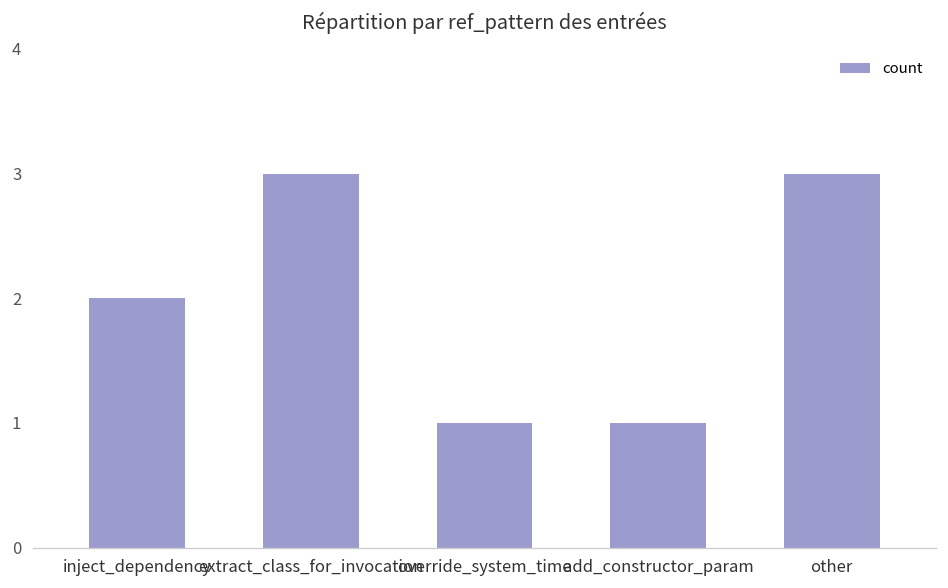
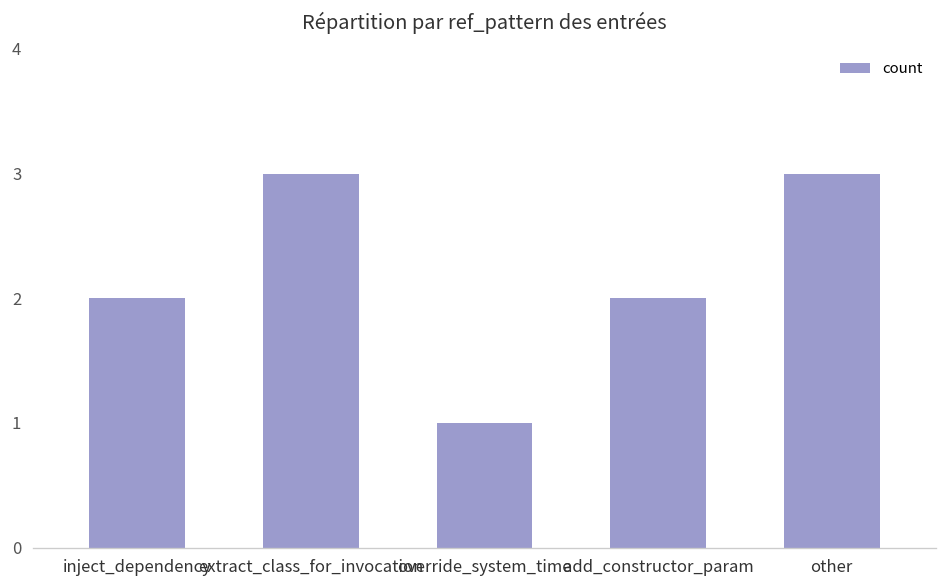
  {
    "inject_dependency": 2,
    "extract_class_for_invocation": 3,
-   "add_constructor_param": 1,
+   "add_constructor_param": 2,
    "other": 3
  }
